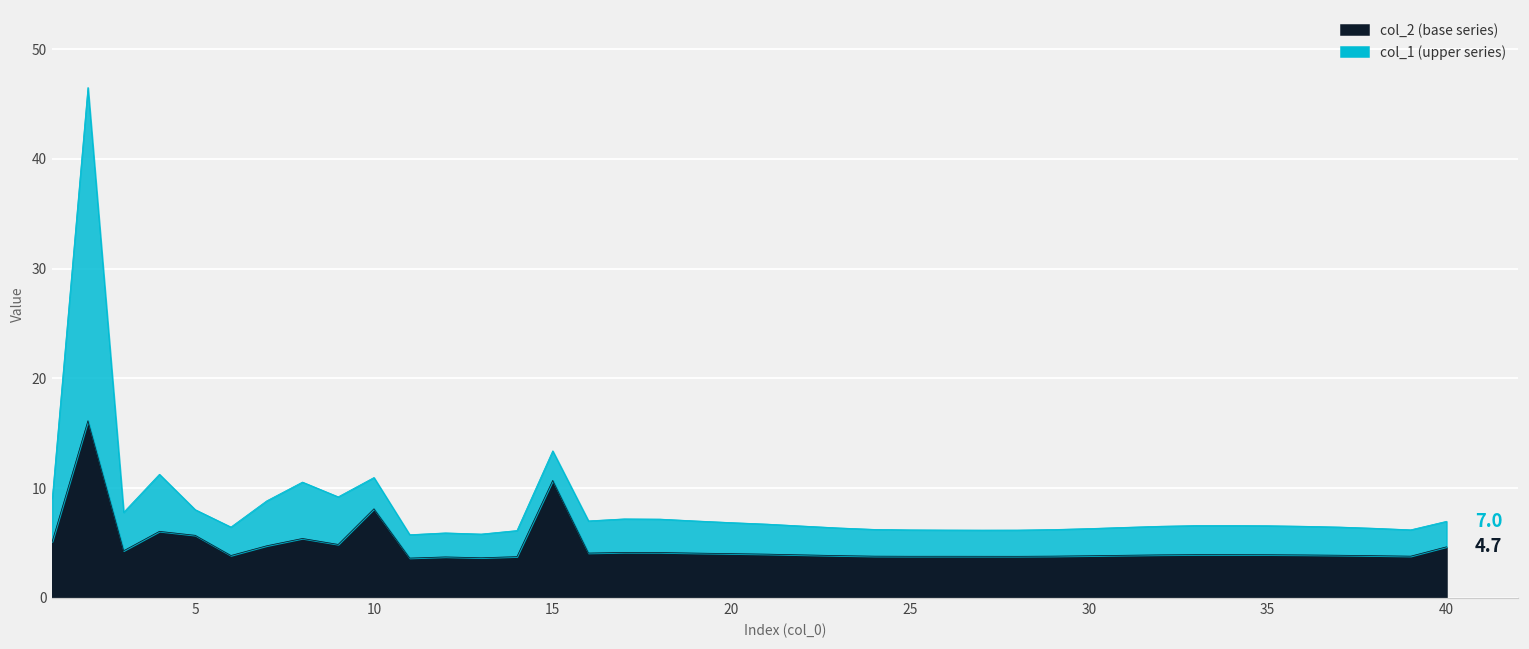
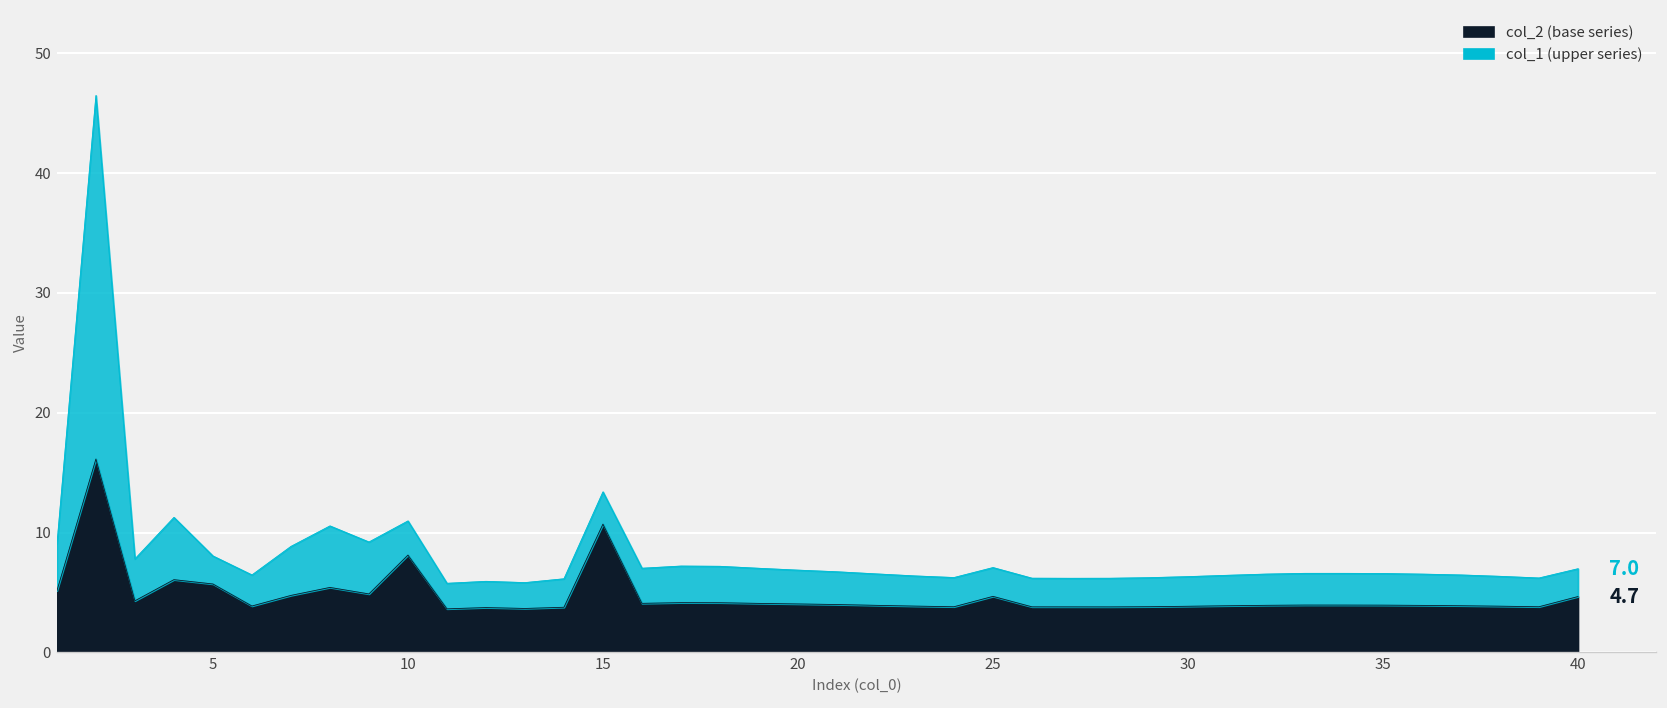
  {
    "col_2 (base series)": {
      "5": 6,
      "10": 8,
      "15": 11,
      "20": 4,
-     "25": 4,
+     "25": 5,
      "30": 4,
      "35": 4
    },
    "col_1 (upper series)": {
      "5": 2,
      "10": 3,
      "15": 3,
      "20": 3,
      "25": 2,
      "30": 2,
      "35": 3,
      "40": 2
    }
  }
